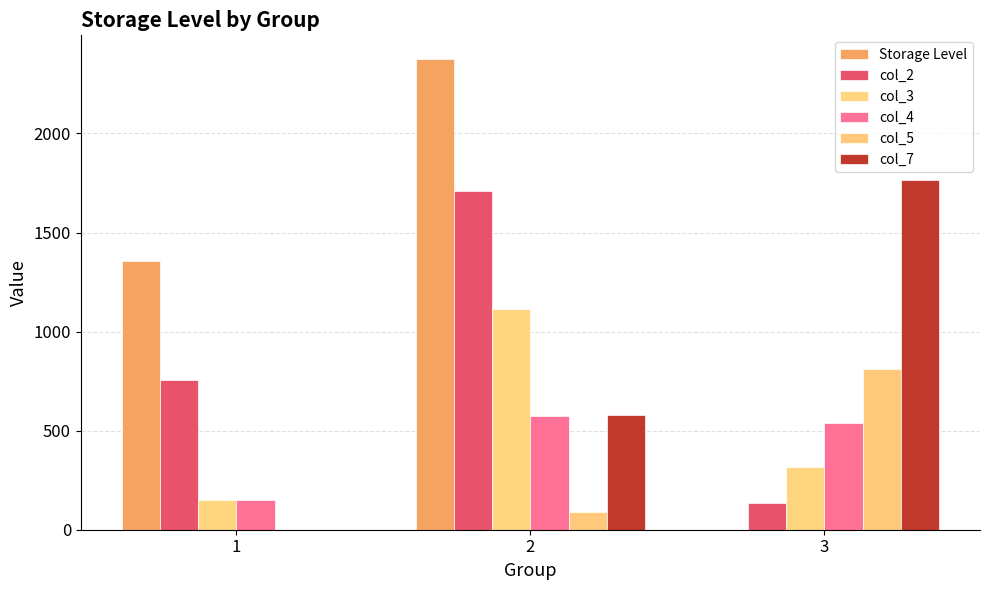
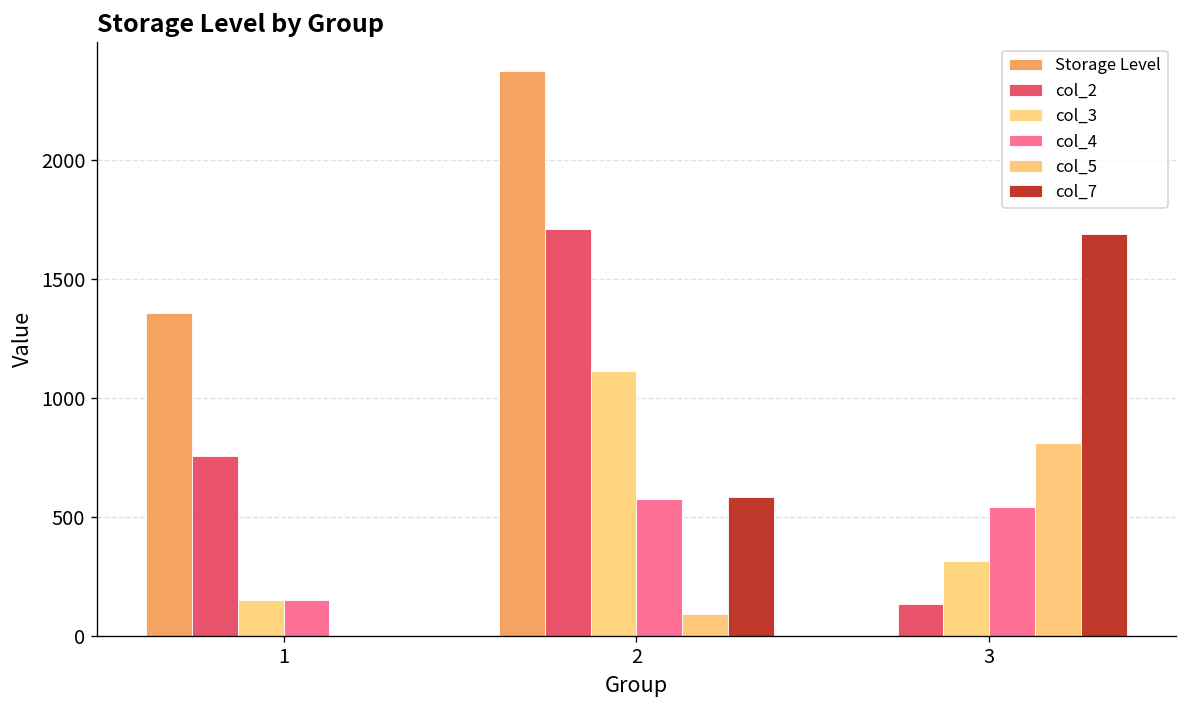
  {
    "col_7": {
      "1": 0,
      "2": 580,
-     "3": 1770
+     "3": 1690
    }
  }
